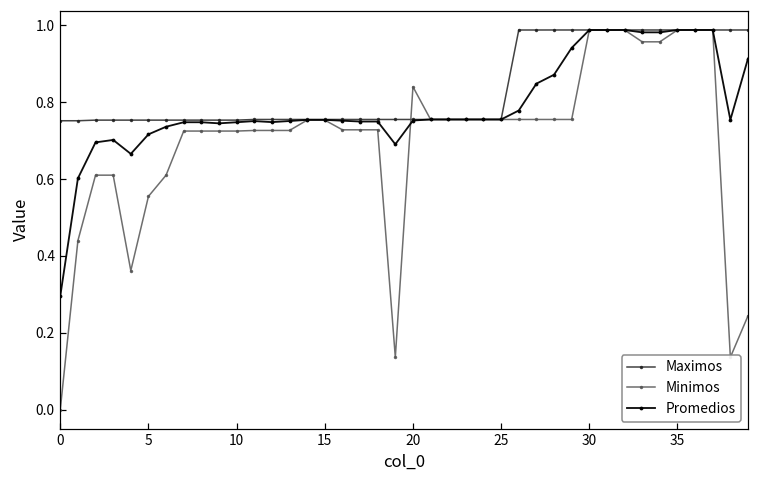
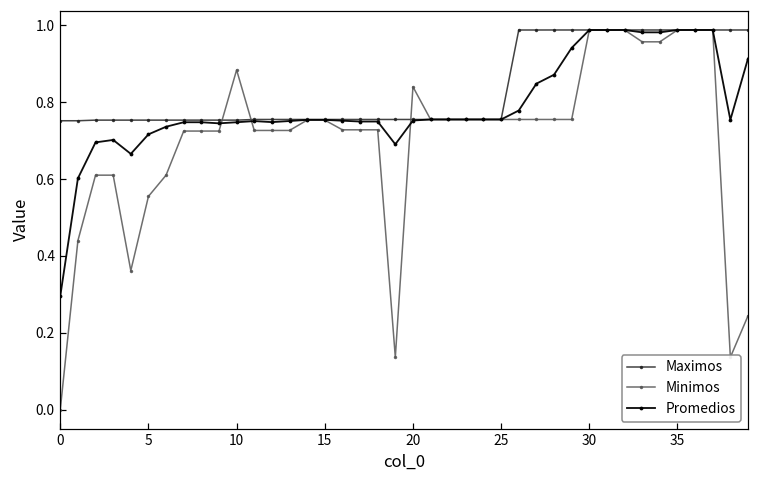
  {
    "Minimos": {
      "0": 0.00,
      "5": 0.56,
-     "10": 0.73,
+     "10": 0.88,
      "20": 0.84
    }
  }
